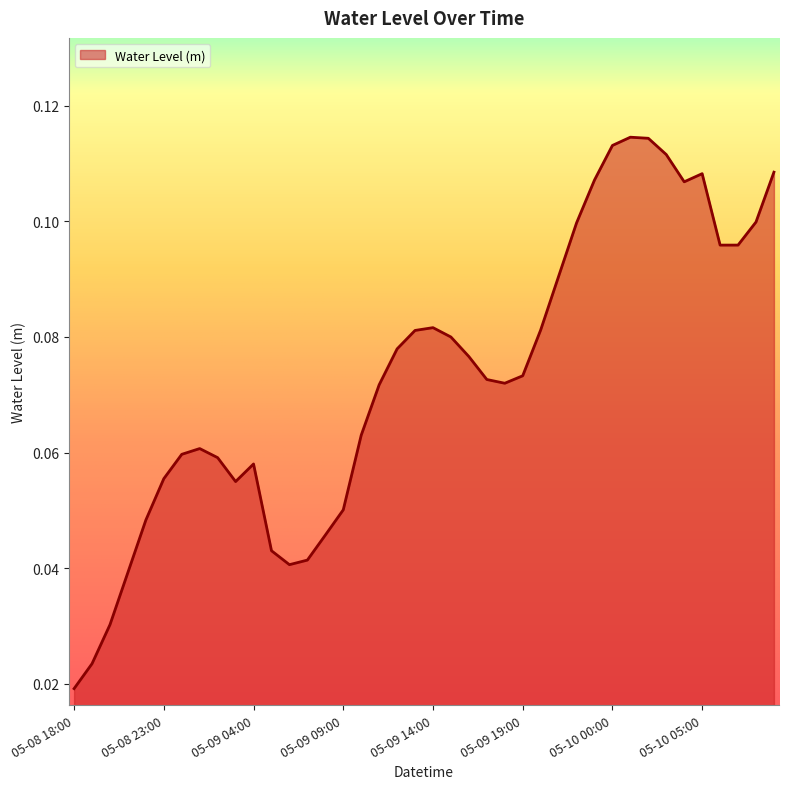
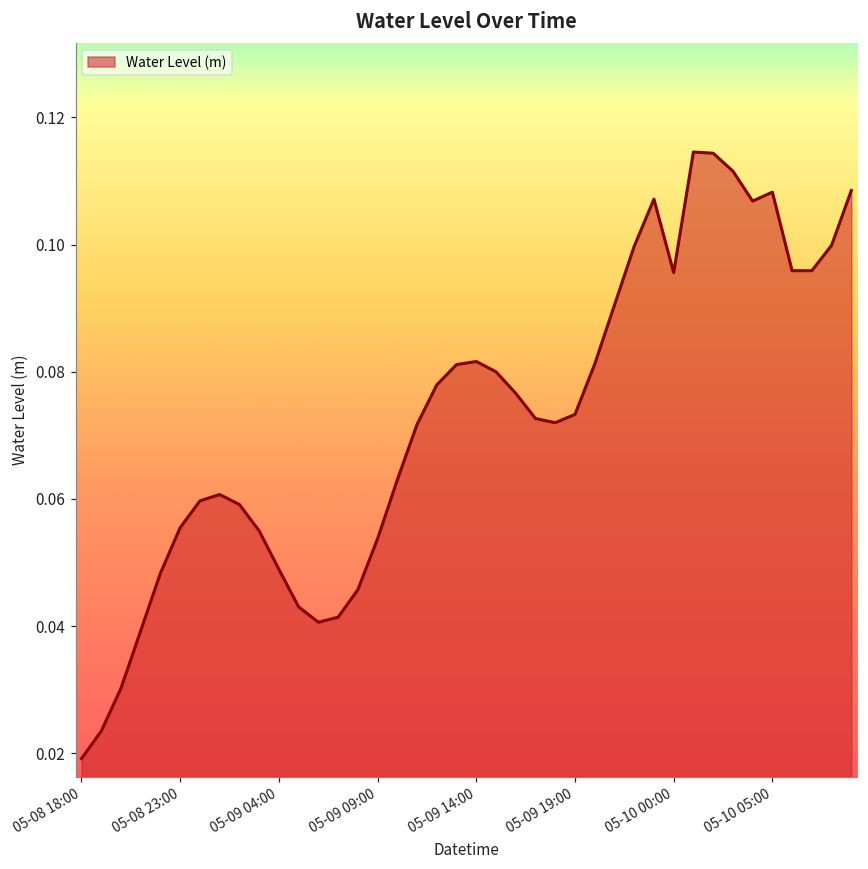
  {
    "05-08 18:00": 0.019,
    "05-08 23:00": 0.055,
-   "05-09 04:00": 0.058,
-   "05-09 09:00": 0.050,
+   "05-09 04:00": 0.049,
+   "05-09 09:00": 0.054,
    "05-09 14:00": 0.082,
    "05-09 19:00": 0.073,
-   "05-10 00:00": 0.113,
+   "05-10 00:00": 0.096,
    "05-10 05:00": 0.108
  }
